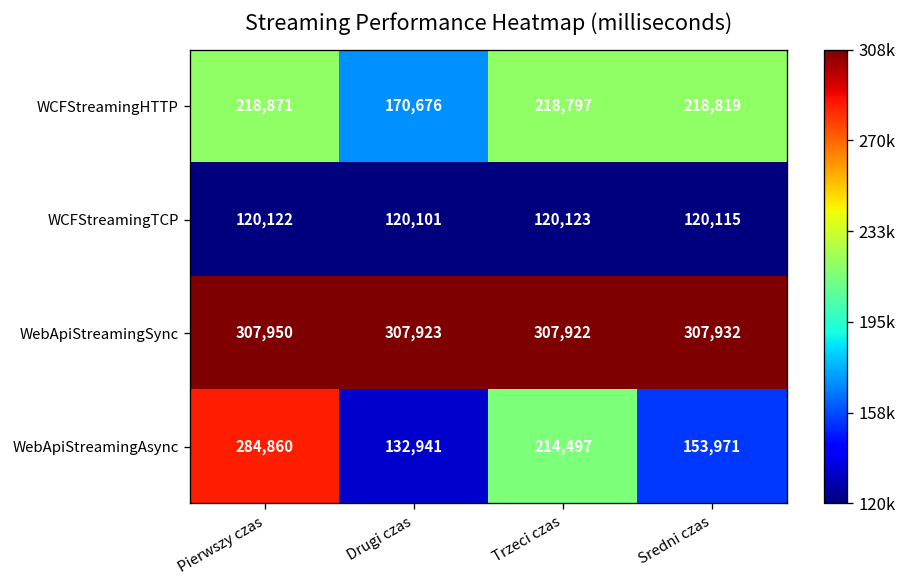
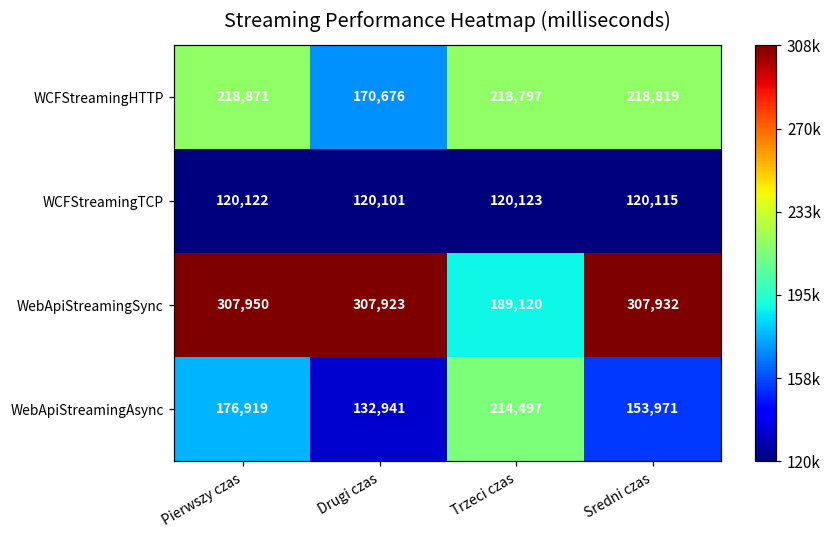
  {
    "WCFStreamingHTTP": {
      "Pierwszy czas": "218,871",
      "Drugi czas": "170,676",
      "Trzeci czas": "218,797",
      "Sredni czas": "218,819"
    },
    "WCFStreamingTCP": {
      "Pierwszy czas": "120,122",
      "Drugi czas": "120,101",
      "Trzeci czas": "120,123",
      "Sredni czas": "120,115"
    },
    "WebApiStreamingSync": {
      "Pierwszy czas": "307,950",
      "Drugi czas": "307,923",
-     "Trzeci czas": "307,922",
+     "Trzeci czas": "189,120",
      "Sredni czas": "307,932"
    },
    "WebApiStreamingAsync": {
-     "Pierwszy czas": "284,860",
+     "Pierwszy czas": "176,919",
      "Drugi czas": "132,941",
      "Trzeci czas": "214,497",
      "Sredni czas": "153,971"
    }
  }
